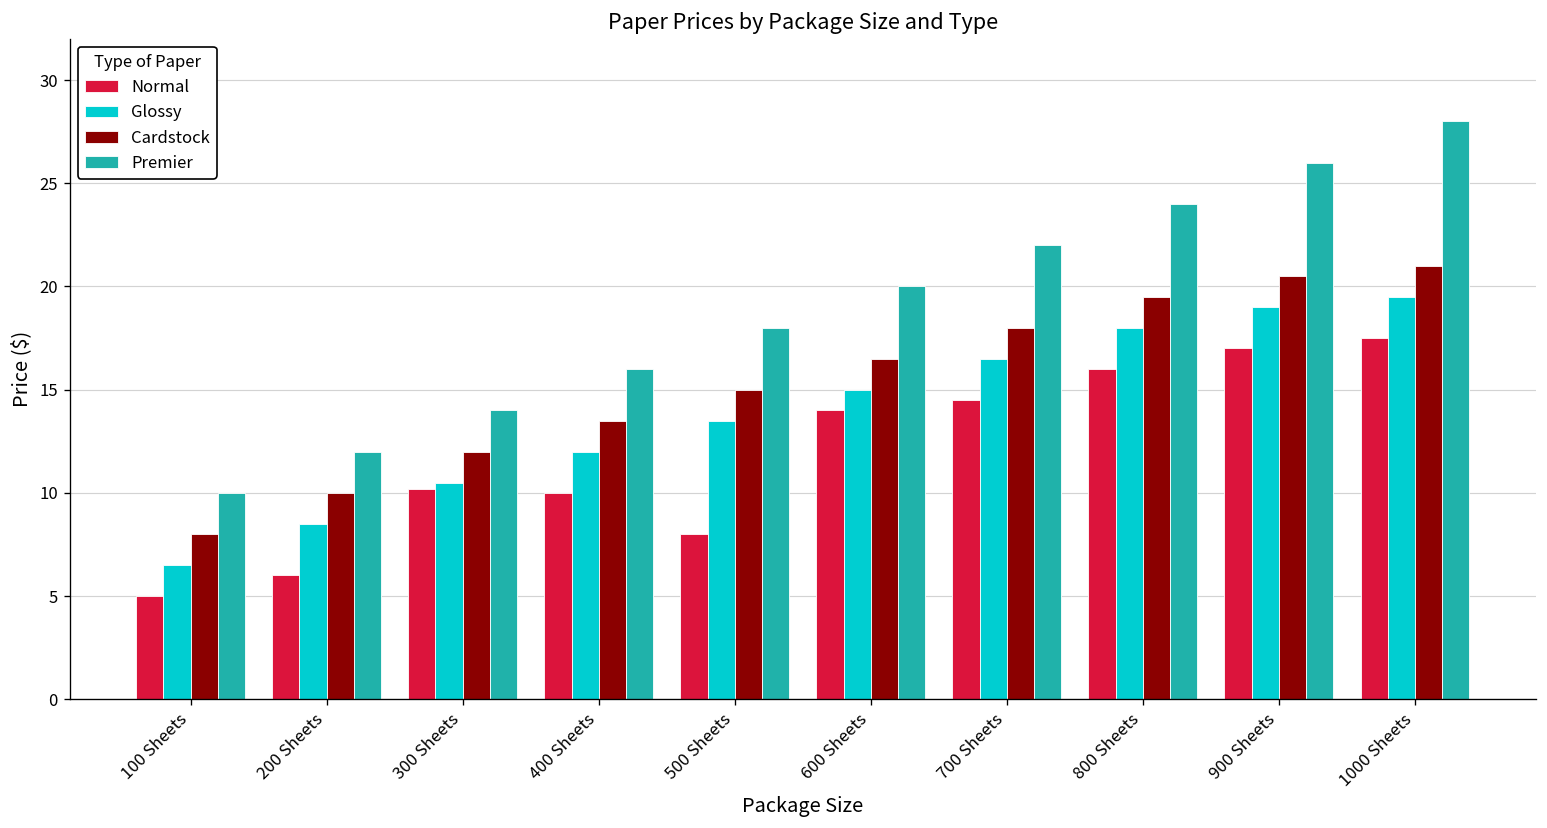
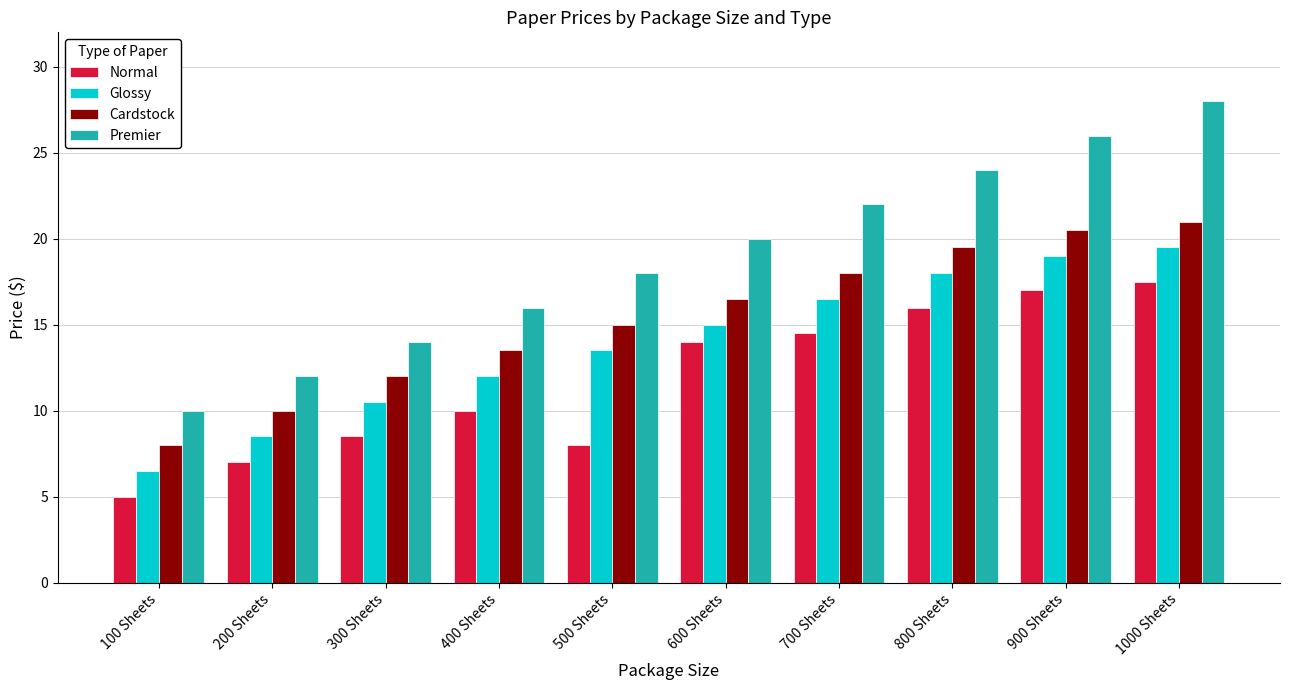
  {
    "Normal": {
      "100 Sheets": 5.0,
-     "200 Sheets": 6,
-     "300 Sheets": 10.2,
+     "200 Sheets": 7,
+     "300 Sheets": 8.5,
      "400 Sheets": 10.0,
      "500 Sheets": 8.0,
      "600 Sheets": 14.0,
      "700 Sheets": 14.5,
      "800 Sheets": 16.0,
      "900 Sheets": 17.0,
      "1000 Sheets": 17.5
    },
    "Cardstock": {
      "100 Sheets": 8.0,
      "200 Sheets": 10.0,
      "300 Sheets": 12.0,
      "400 Sheets": 13.5,
      "500 Sheets": 15.0,
      "600 Sheets": 16.5,
      "700 Sheets": 18.0,
      "800 Sheets": 19.5,
      "900 Sheets": 20.5,
      "1000 Sheets": 21.0
    }
  }
